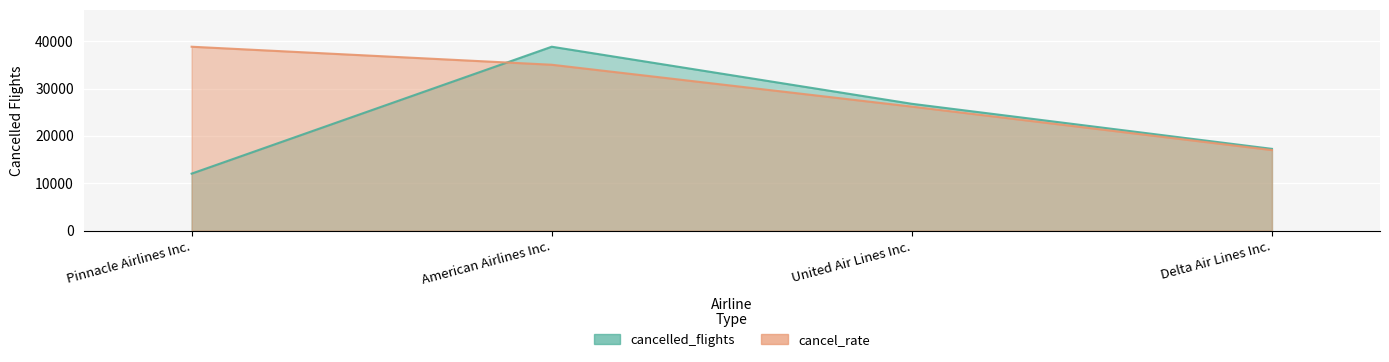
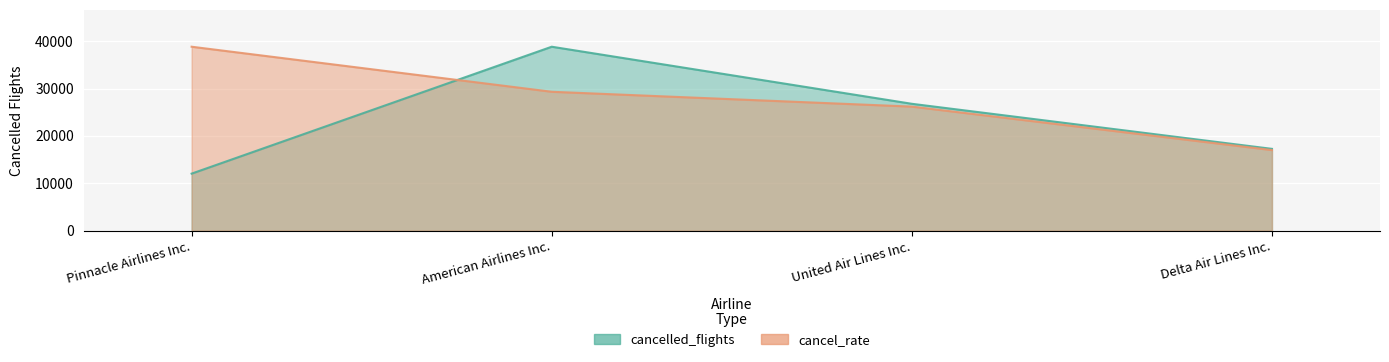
  {
    "cancelled_flights": {
      "Pinnacle Airlines Inc.": 12000,
      "American Airlines Inc.": 39000,
      "United Air Lines Inc.": 27000
    },
    "cancel_rate": {
      "Pinnacle Airlines Inc.": 39000,
-     "American Airlines Inc.": 35000,
+     "American Airlines Inc.": 29000,
      "United Air Lines Inc.": 26000
    }
  }
